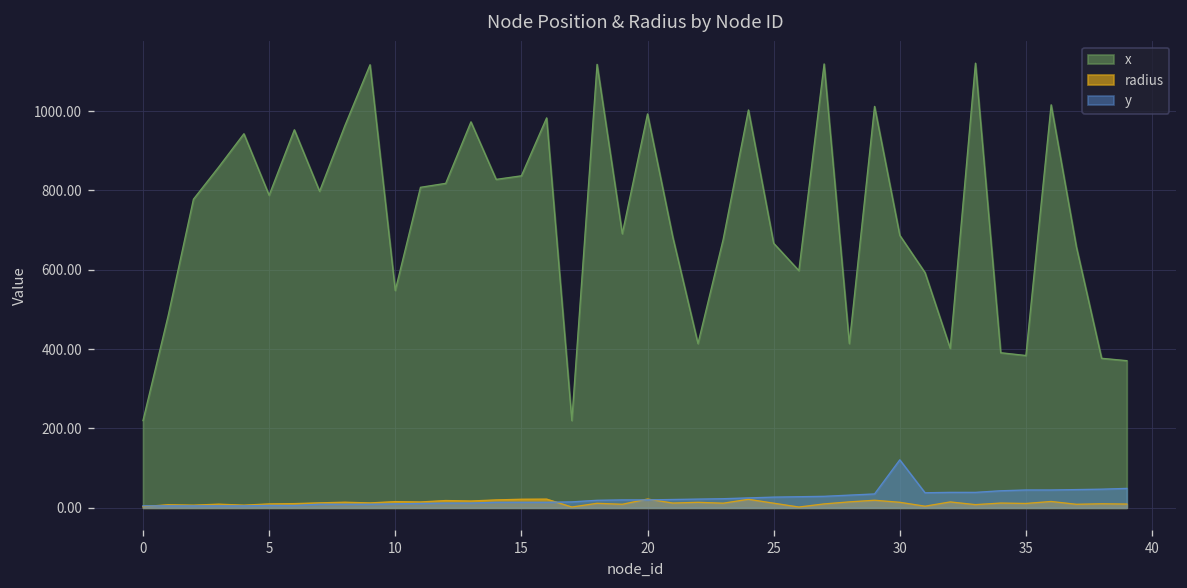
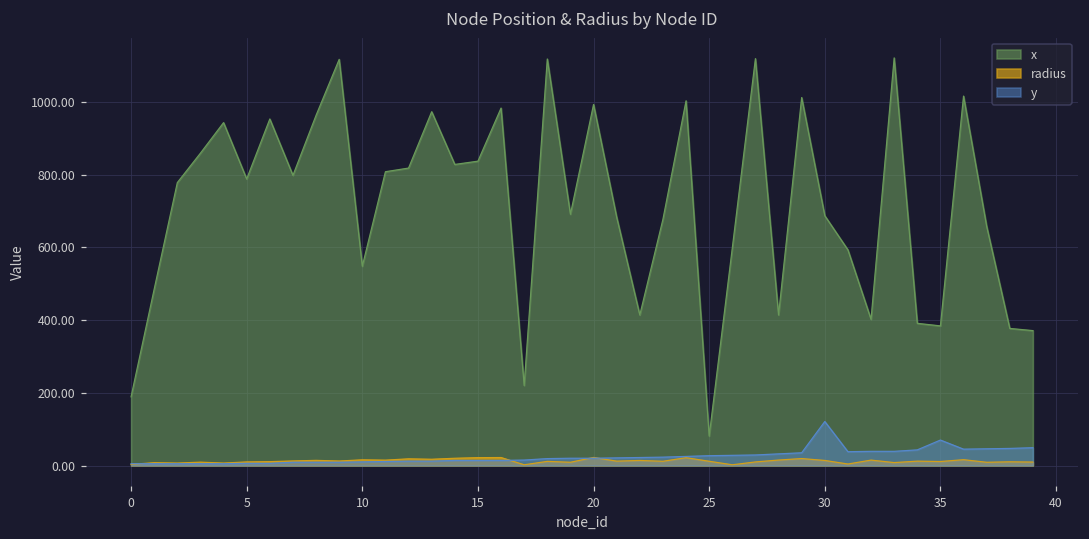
  {
    "x": {
-     "0": 220,
+     "0": 190,
      "5": 790,
      "10": 550,
      "15": 840,
      "20": 990,
-     "25": 670,
+     "25": 80,
      "30": 690,
      "35": 380
    },
    "radius": {
      "15": 20,
      "25": 10,
      "30": 10,
      "35": 10
    },
    "y": {
      "15": 10,
      "25": 30,
      "30": 120,
-     "35": 50
+     "35": 70
    }
  }
